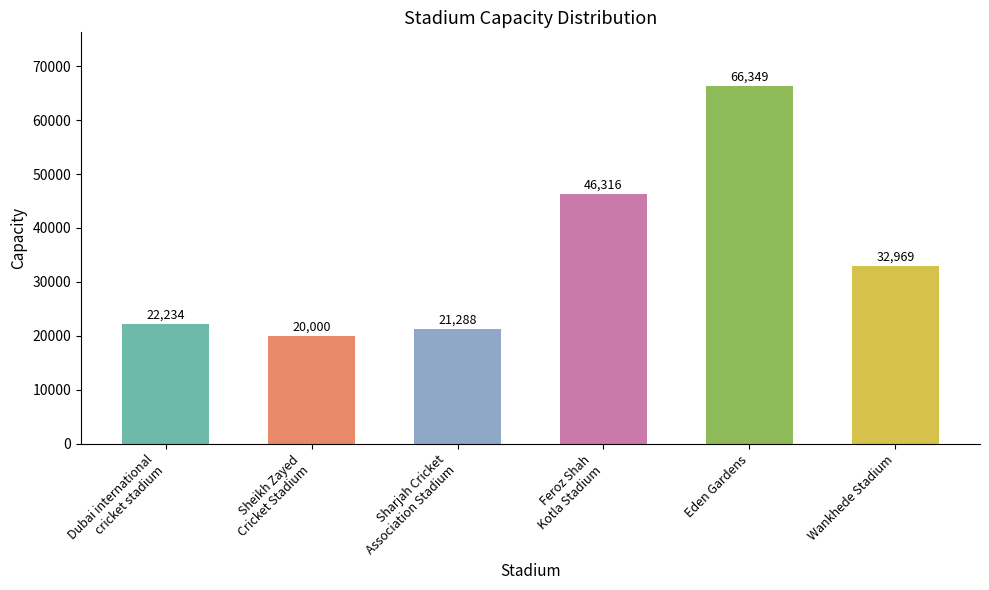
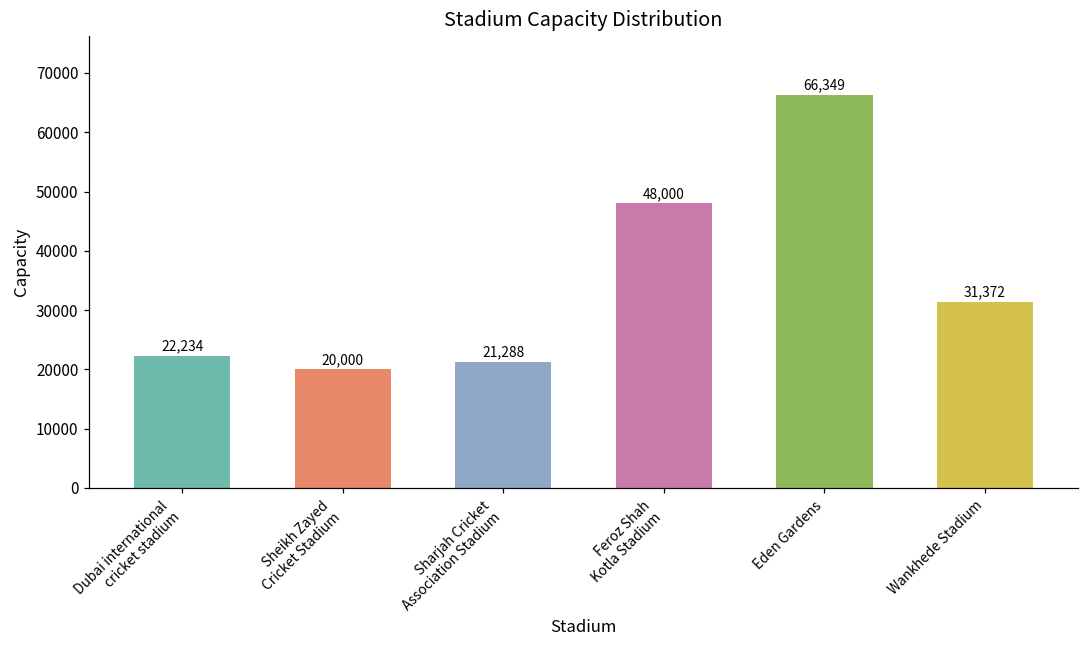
  {
    "Dubai international cricket stadium": "22,234",
    "Sheikh Zayed Cricket Stadium": "20,000",
    "Sharjah Cricket Association Stadium": "21,288",
-   "Feroz Shah Kotla Stadium": "46,316",
+   "Feroz Shah Kotla Stadium": "48,000",
    "Eden Gardens": "66,349",
-   "Wankhede Stadium": "32,969"
+   "Wankhede Stadium": "31,372"
  }
